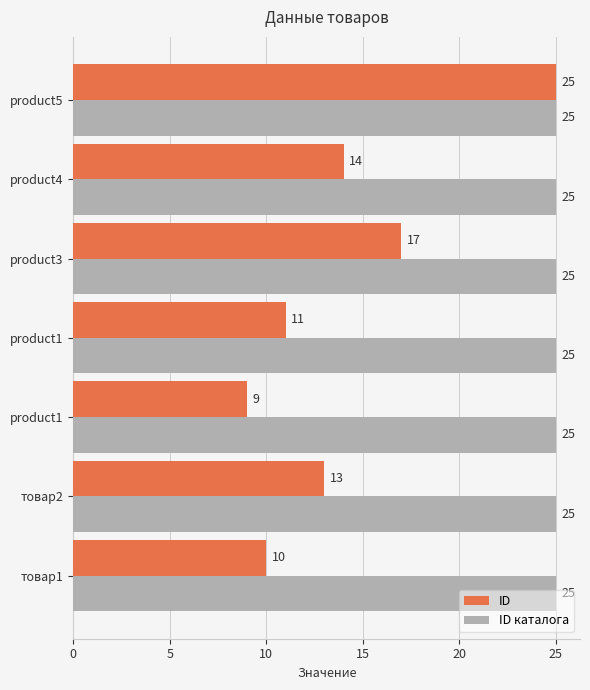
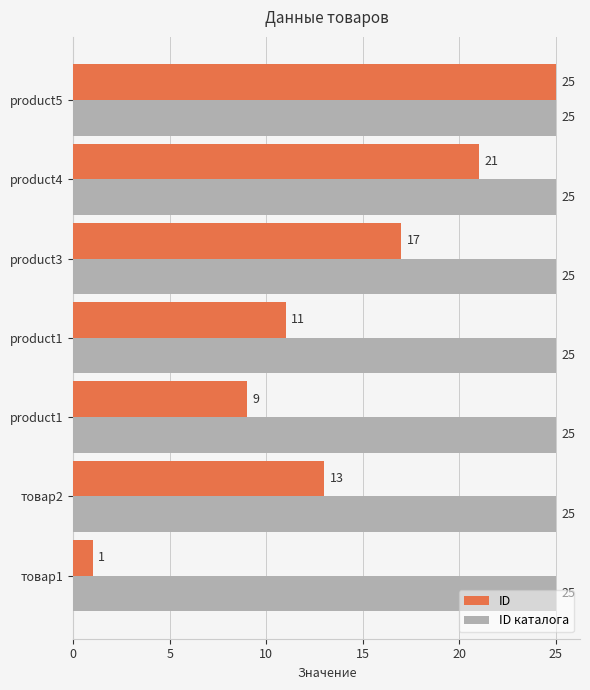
  {
    "ID": {
      "product5": 25,
-     "product4": 14,
+     "product4": 21,
      "product3": 17,
      "товар2": 13,
-     "товар1": 10
+     "товар1": 1
    },
    "ID каталога": {
      "product5": 25,
      "product4": 25,
      "product3": 25,
      "товар2": 25
    }
  }
